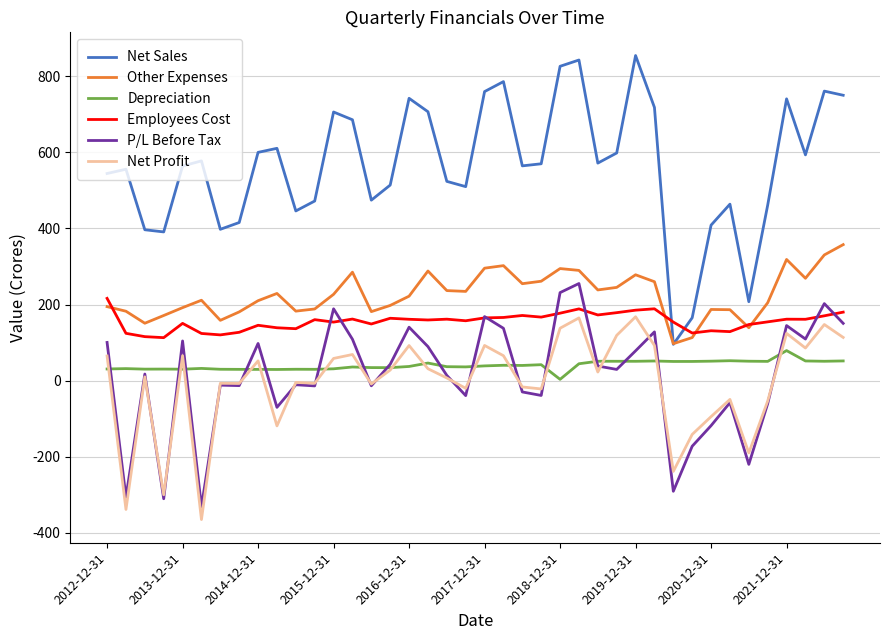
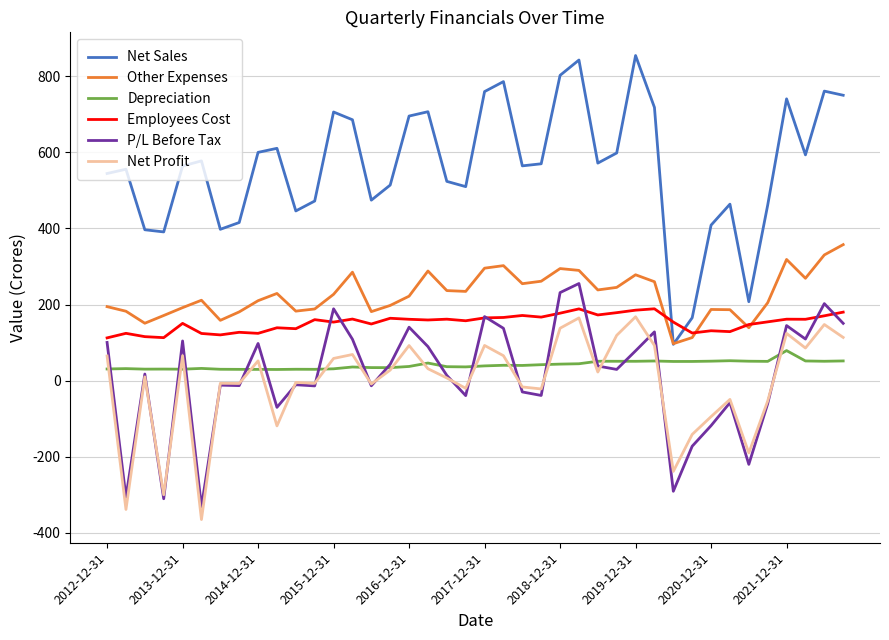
  {
    "Net Sales": {
      "2014-12-31": 600,
      "2015-12-31": 710,
-     "2016-12-31": 740,
+     "2016-12-31": 700,
      "2017-12-31": 760,
-     "2018-12-31": 830,
+     "2018-12-31": 800,
      "2019-12-31": 850,
      "2020-12-31": 410,
      "2021-12-31": 740
    },
    "Other Expenses": {
      "2012-12-31": 190,
      "2013-12-31": 190,
      "2014-12-31": 210,
      "2015-12-31": 230,
      "2016-12-31": 220,
      "2017-12-31": 300,
      "2018-12-31": 290,
      "2019-12-31": 280,
      "2020-12-31": 190,
      "2021-12-31": 320
    },
    "Depreciation": {
      "2012-12-31": 30,
      "2013-12-31": 30,
      "2014-12-31": 30,
      "2015-12-31": 30,
      "2016-12-31": 40,
      "2017-12-31": 40,
-     "2018-12-31": 0,
+     "2018-12-31": 40,
      "2019-12-31": 50,
      "2020-12-31": 50,
      "2021-12-31": 80
    },
    "Employees Cost": {
-     "2012-12-31": 220,
+     "2012-12-31": 110,
      "2013-12-31": 150,
-     "2014-12-31": 150,
+     "2014-12-31": 120,
      "2015-12-31": 150,
      "2016-12-31": 160,
      "2018-12-31": 180,
      "2019-12-31": 190,
      "2020-12-31": 130,
      "2021-12-31": 160
    },
    "P/L Before Tax": {
      "2012-12-31": 100,
      "2013-12-31": 100,
      "2014-12-31": 100,
      "2015-12-31": 190,
      "2016-12-31": 140,
      "2018-12-31": 230,
      "2019-12-31": 80,
      "2020-12-31": -120,
      "2021-12-31": 140
    },
    "Net Profit": {
      "2012-12-31": 60,
      "2013-12-31": 70,
      "2014-12-31": 50,
      "2015-12-31": 60,
      "2016-12-31": 90,
      "2017-12-31": 90,
      "2018-12-31": 140,
      "2019-12-31": 170,
      "2020-12-31": -90,
      "2021-12-31": 120
    }
  }
